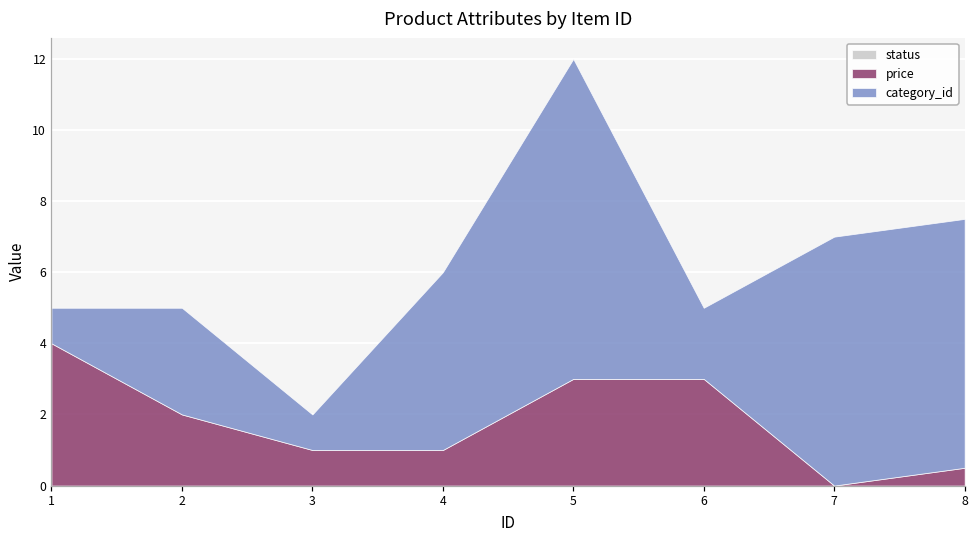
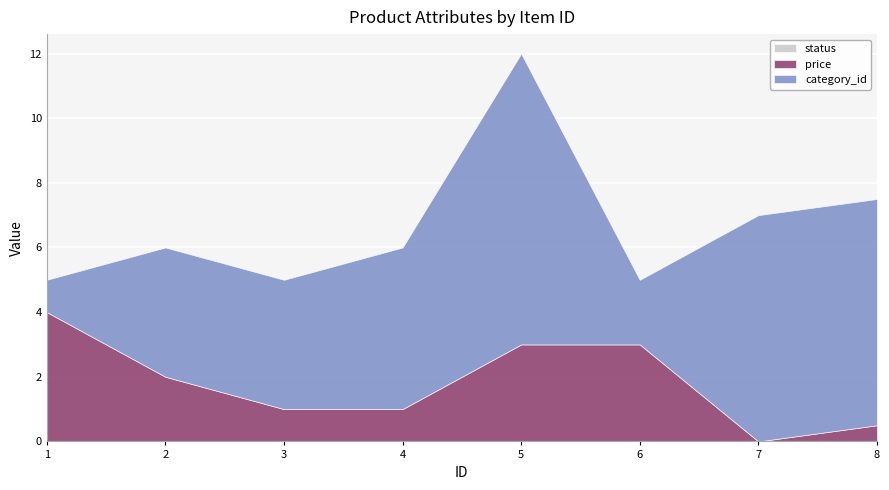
  {
    "status": {
      "1": 0,
      "2": 0,
      "3": 0,
      "4": 0,
      "5": 0,
      "6": 0,
      "8": 0
    },
    "price": {
      "1": 4,
      "2": 2,
      "3": 1,
      "4": 1,
      "5": 3,
      "6": 3,
      "8": 0.5
    },
    "category_id": {
      "1": 1,
-     "2": 3,
-     "3": 1,
+     "2": 4,
+     "3": 4,
      "4": 5,
      "5": 9,
      "6": 2,
      "7": 7,
      "8": 7
    }
  }
